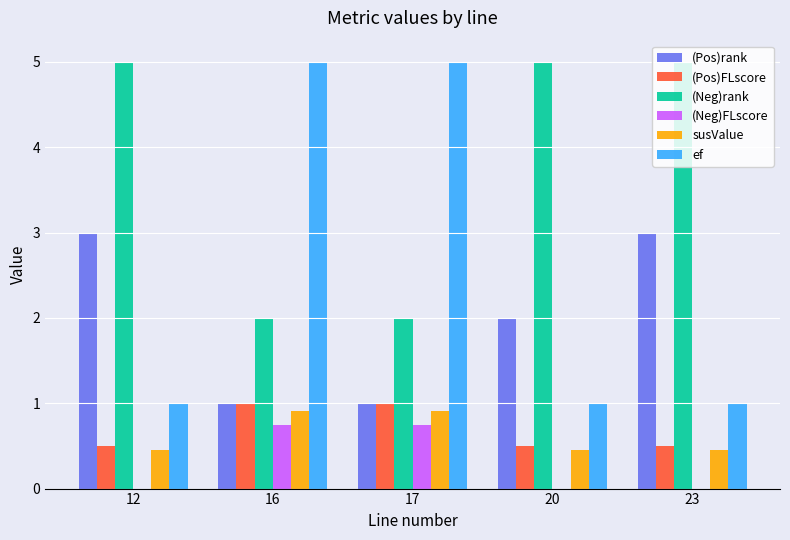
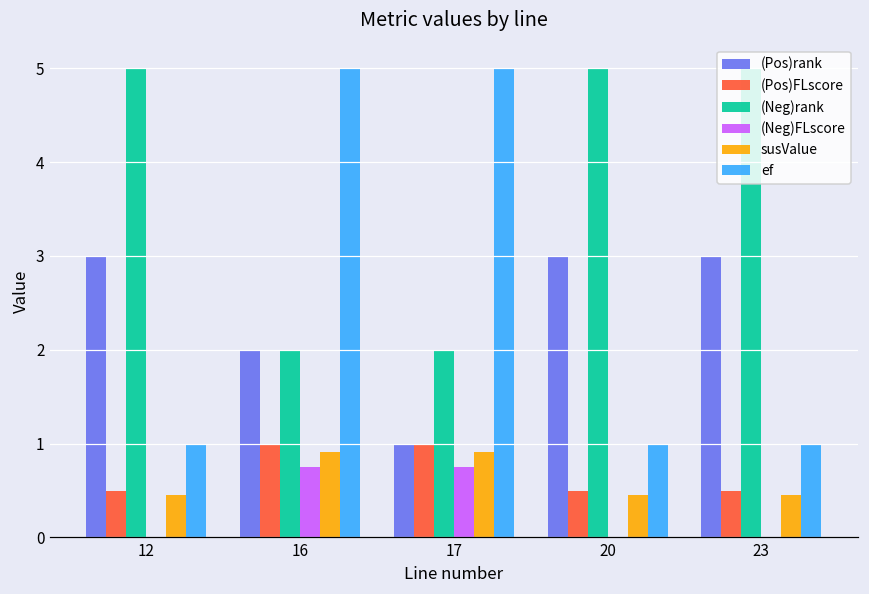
  {
    "(Pos)rank": {
      "12": 3,
-     "16": 1,
+     "16": 2,
      "17": 1,
-     "20": 2,
+     "20": 3,
      "23": 3
    },
    "(Pos)FLscore": {
      "12": 0.5,
      "16": 1,
      "17": 1,
      "20": 0.5,
      "23": 0.5
    },
    "(Neg)rank": {
      "12": 5,
      "16": 2,
      "17": 2,
      "20": 5
    },
    "(Neg)FLscore": {
      "12": 0,
      "16": 0.8,
      "17": 0.8,
      "20": 0,
      "23": 0
    },
    "susValue": {
      "12": 0.4,
      "16": 0.9,
      "17": 0.9,
      "20": 0.4,
      "23": 0.4
    },
    "ef": {
      "12": 1,
      "16": 5,
      "17": 5,
      "20": 1,
      "23": 1
    }
  }
